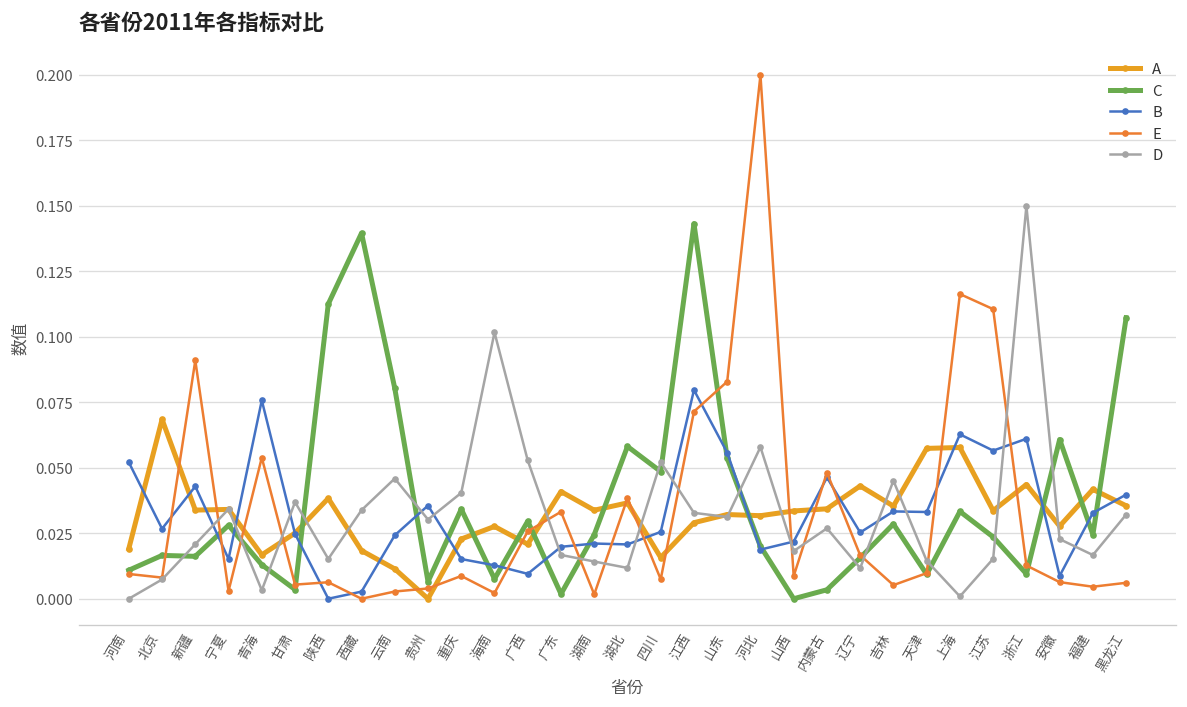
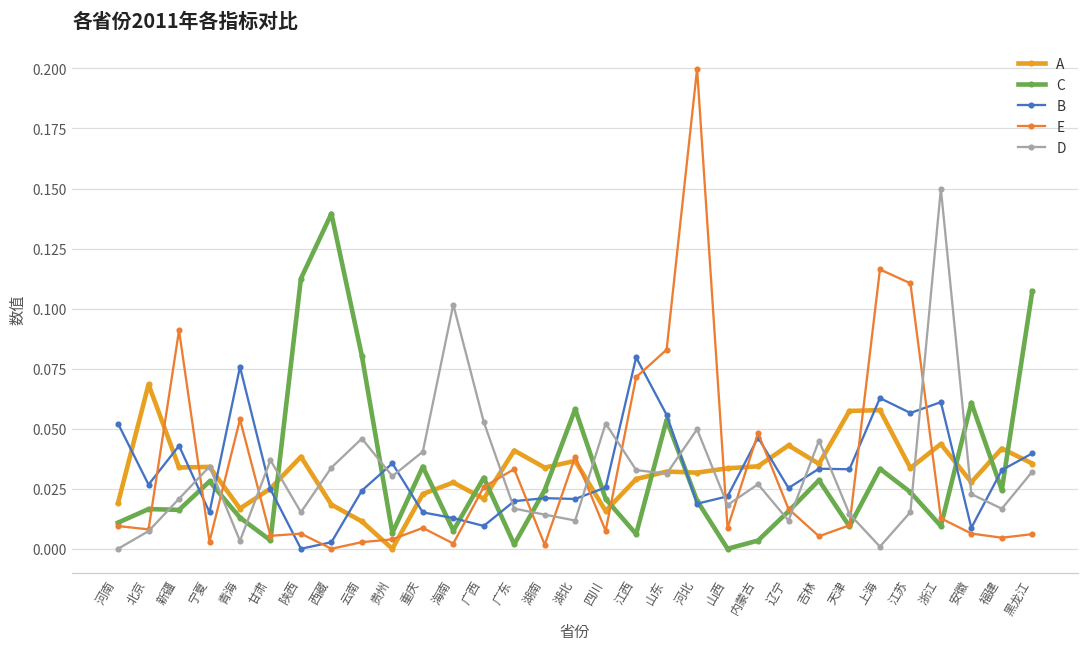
  {
    "C": {
      "河南": 0.011,
      "北京": 0.017,
      "新疆": 0.016,
      "宁夏": 0.028,
      "青海": 0.013,
      "甘肃": 0.004,
      "陕西": 0.113,
      "西藏": 0.140,
      "云南": 0.080,
      "贵州": 0.007,
      "重庆": 0.034,
      "海南": 0.008,
      "广西": 0.030,
      "广东": 0.002,
      "湖南": 0.024,
      "湖北": 0.058,
-     "四川": 0.049,
-     "江西": 0.143,
+     "四川": 0.021,
+     "江西": 0.006,
      "山东": 0.054,
      "河北": 0.020,
      "山西": 0.000,
      "内蒙古": 0.003,
      "吉林": 0.029,
      "上海": 0.033,
      "江苏": 0.024,
      "浙江": 0.009,
      "安徽": 0.061,
      "福建": 0.024,
      "黑龙江": 0.107
    },
    "B": {
      "河南": 0.052,
      "北京": 0.027,
      "新疆": 0.043,
      "宁夏": 0.015,
      "青海": 0.076,
      "陕西": 0.000,
      "西藏": 0.003,
      "云南": 0.024,
      "贵州": 0.036,
      "重庆": 0.015,
      "海南": 0.013,
      "广西": 0.009,
      "广东": 0.020,
      "湖南": 0.021,
      "湖北": 0.021,
      "四川": 0.026,
      "江西": 0.080,
      "山东": 0.056,
      "河北": 0.019,
      "山西": 0.022,
      "内蒙古": 0.046,
      "辽宁": 0.025,
      "吉林": 0.033,
      "天津": 0.033,
      "上海": 0.063,
      "江苏": 0.057,
      "浙江": 0.061,
      "安徽": 0.009,
      "福建": 0.033,
      "黑龙江": 0.040
    },
    "D": {
      "河南": 0.000,
      "新疆": 0.021,
      "青海": 0.003,
      "甘肃": 0.037,
      "陕西": 0.015,
      "西藏": 0.034,
      "云南": 0.046,
      "贵州": 0.030,
      "重庆": 0.040,
      "海南": 0.102,
      "广西": 0.053,
      "广东": 0.017,
      "湖南": 0.014,
      "湖北": 0.012,
      "四川": 0.052,
      "江西": 0.033,
-     "河北": 0.058,
+     "河北": 0.050,
      "山西": 0.018,
      "内蒙古": 0.027,
      "辽宁": 0.012,
      "吉林": 0.045,
      "天津": 0.014,
      "上海": 0.001,
      "江苏": 0.015,
      "浙江": 0.150,
      "安徽": 0.023,
      "福建": 0.017,
      "黑龙江": 0.032
    }
  }
